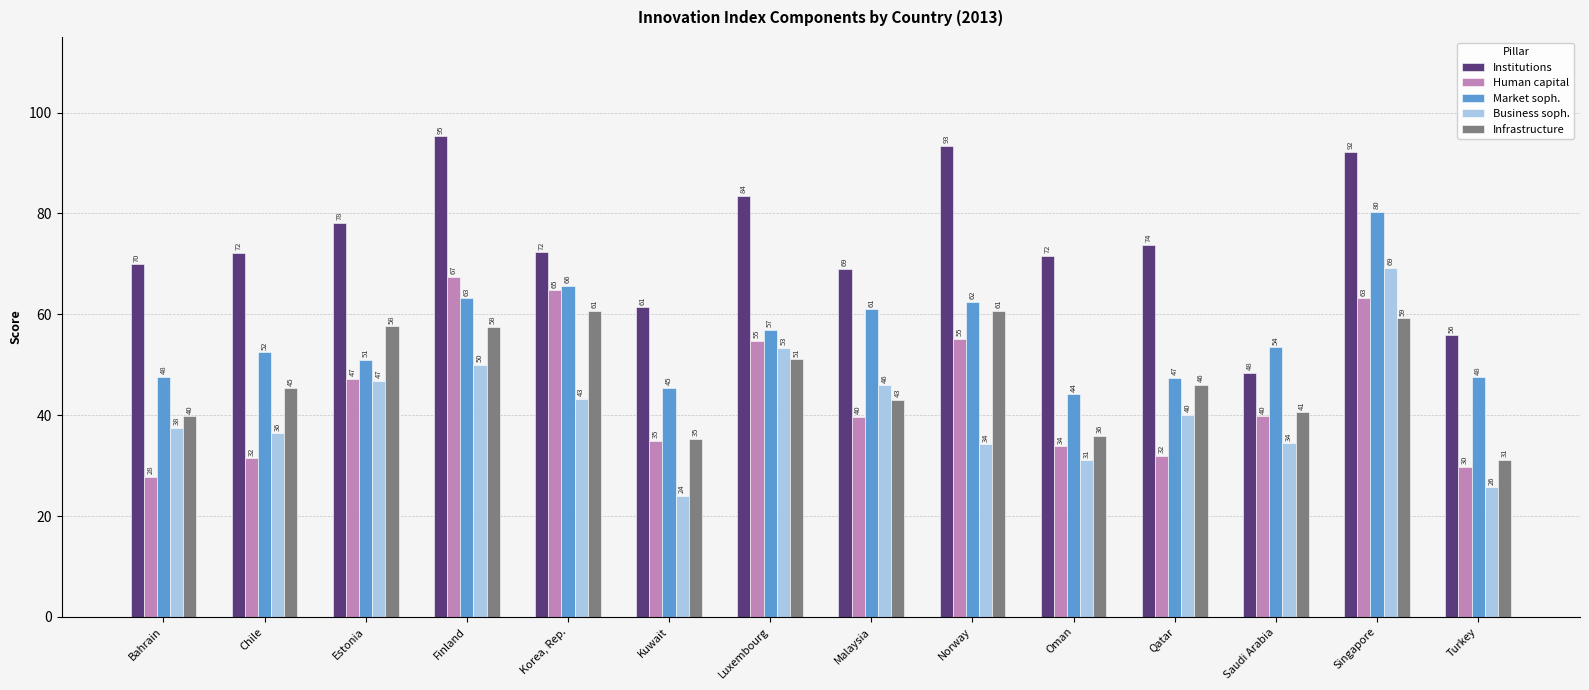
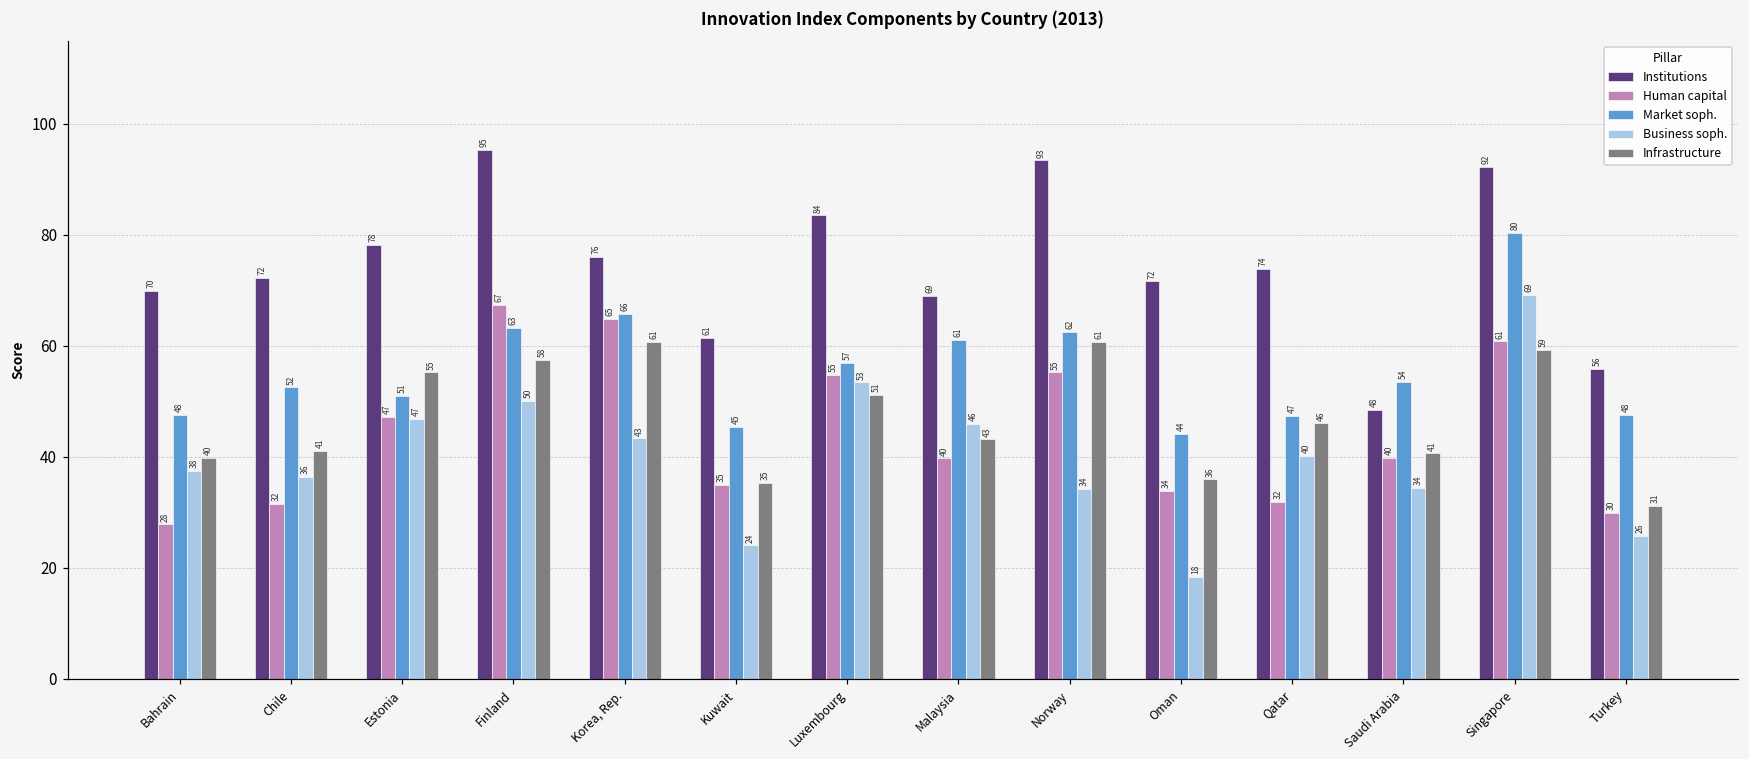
  {
    "Institutions": {
      "Bahrain": 70,
      "Chile": 72,
      "Estonia": 78,
      "Finland": 95,
-     "Korea, Rep.": 72,
+     "Korea, Rep.": 76,
      "Kuwait": 61,
      "Luxembourg": 84,
      "Malaysia": 69,
      "Norway": 93,
      "Oman": 72,
      "Qatar": 74,
      "Saudi Arabia": 48,
      "Singapore": 92,
      "Turkey": 56
    },
    "Human capital": {
      "Bahrain": 28,
      "Chile": 32,
      "Estonia": 47,
      "Finland": 67,
      "Korea, Rep.": 65,
      "Kuwait": 35,
      "Luxembourg": 55,
      "Malaysia": 40,
      "Norway": 55,
      "Oman": 34,
      "Qatar": 32,
      "Saudi Arabia": 40,
-     "Singapore": 63,
+     "Singapore": 61,
      "Turkey": 30
    },
    "Market soph.": {
      "Bahrain": 48,
      "Chile": 52,
      "Estonia": 51,
      "Finland": 63,
      "Korea, Rep.": 66,
      "Kuwait": 45,
      "Luxembourg": 57,
      "Malaysia": 61,
      "Norway": 62,
      "Oman": 44,
      "Qatar": 47,
      "Saudi Arabia": 54,
      "Singapore": 80,
      "Turkey": 48
    },
    "Business soph.": {
      "Bahrain": 38,
      "Chile": 36,
      "Estonia": 47,
      "Finland": 50,
      "Korea, Rep.": 43,
      "Kuwait": 24,
      "Luxembourg": 53,
      "Malaysia": 46,
      "Norway": 34,
-     "Oman": 31,
+     "Oman": 18,
      "Qatar": 40,
      "Saudi Arabia": 34,
      "Singapore": 69,
      "Turkey": 26
    },
    "Infrastructure": {
      "Bahrain": 40,
-     "Chile": 45,
-     "Estonia": 58,
+     "Chile": 41,
+     "Estonia": 55,
      "Finland": 58,
      "Korea, Rep.": 61,
      "Kuwait": 35,
      "Luxembourg": 51,
      "Malaysia": 43,
      "Norway": 61,
      "Oman": 36,
      "Qatar": 46,
      "Saudi Arabia": 41,
      "Singapore": 59,
      "Turkey": 31
    }
  }
